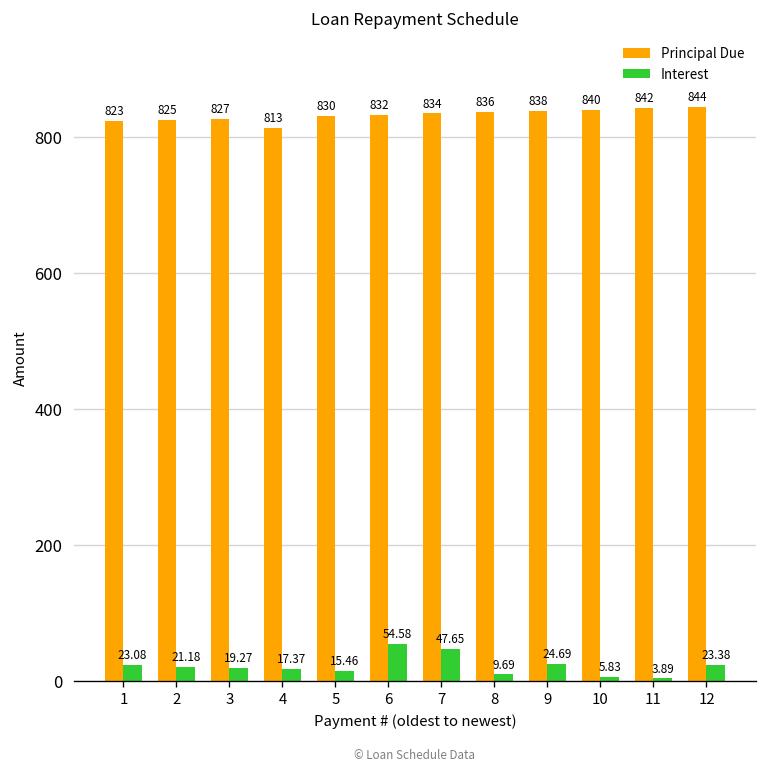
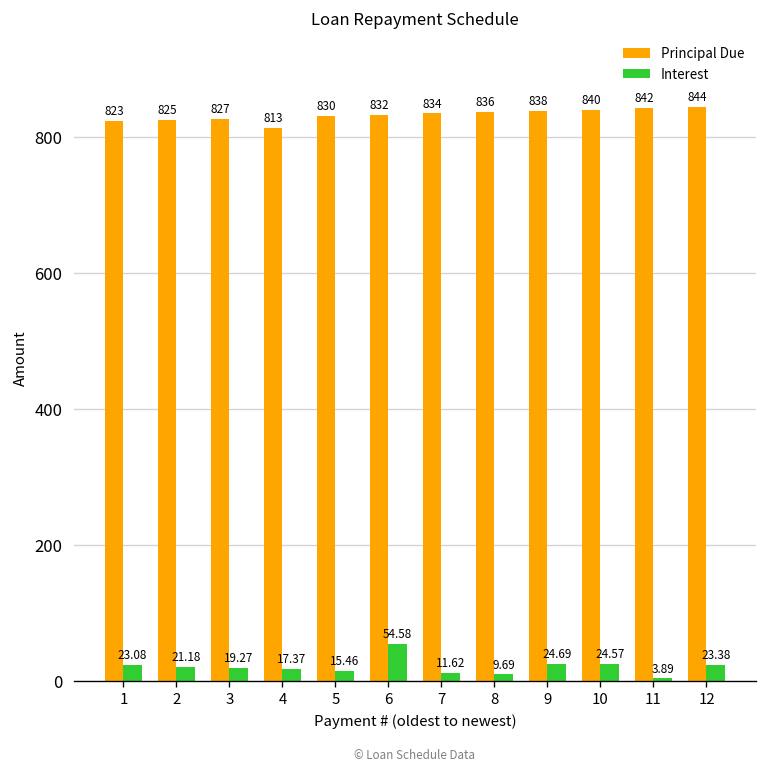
  {
    "Principal Due": {
      "1": 823,
      "2": 825,
      "3": 827,
      "4": 813,
      "5": 830,
      "6": 832,
      "7": 834,
      "8": 836,
      "9": 838,
      "10": 840,
      "11": 842,
      "12": 844
    },
    "Interest": {
      "1": 23.08,
      "2": 21.18,
      "3": 19.27,
      "4": 17.37,
      "5": 15.46,
      "6": 54.58,
-     "7": 47.65,
+     "7": 11.62,
      "8": 9.69,
      "9": 24.69,
-     "10": 5.83,
+     "10": 24.57,
      "11": 3.89,
      "12": 23.38
    }
  }
